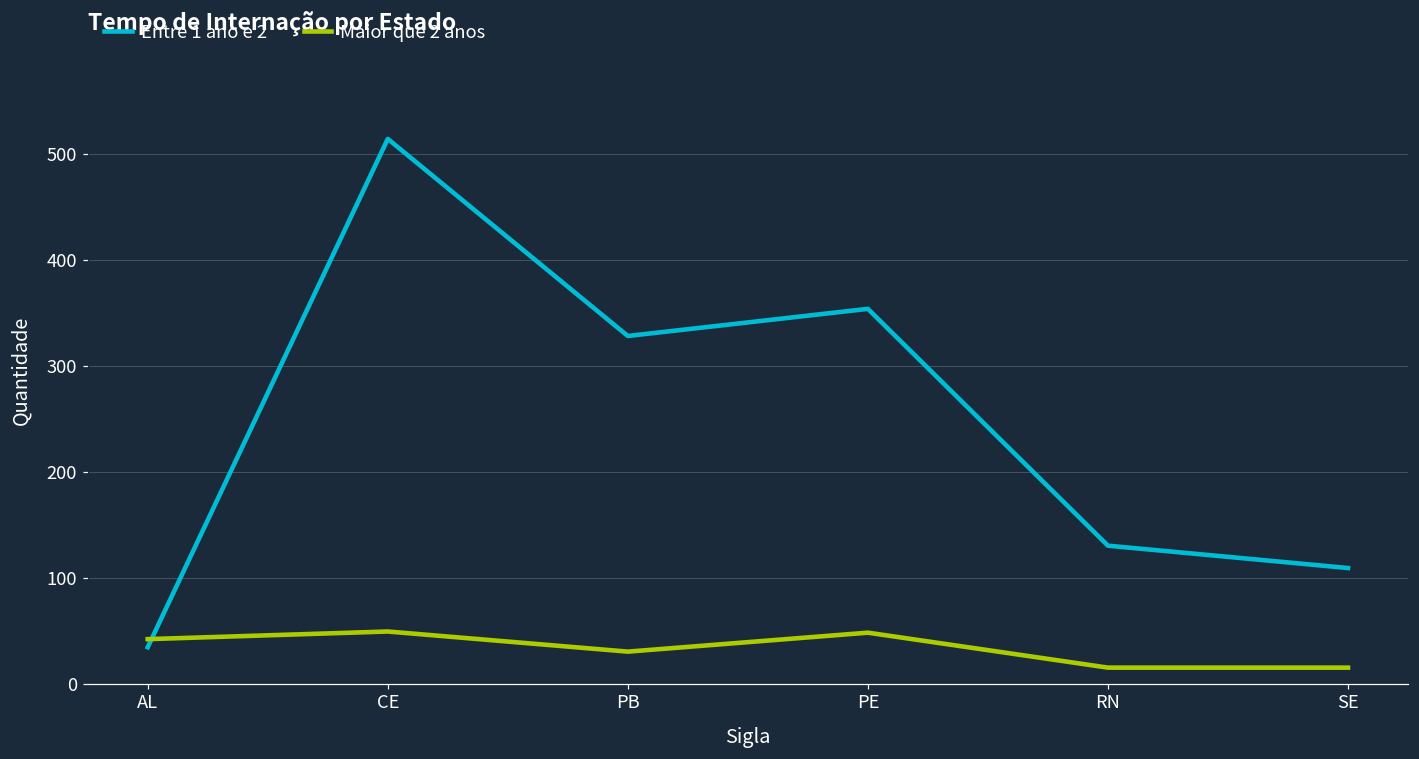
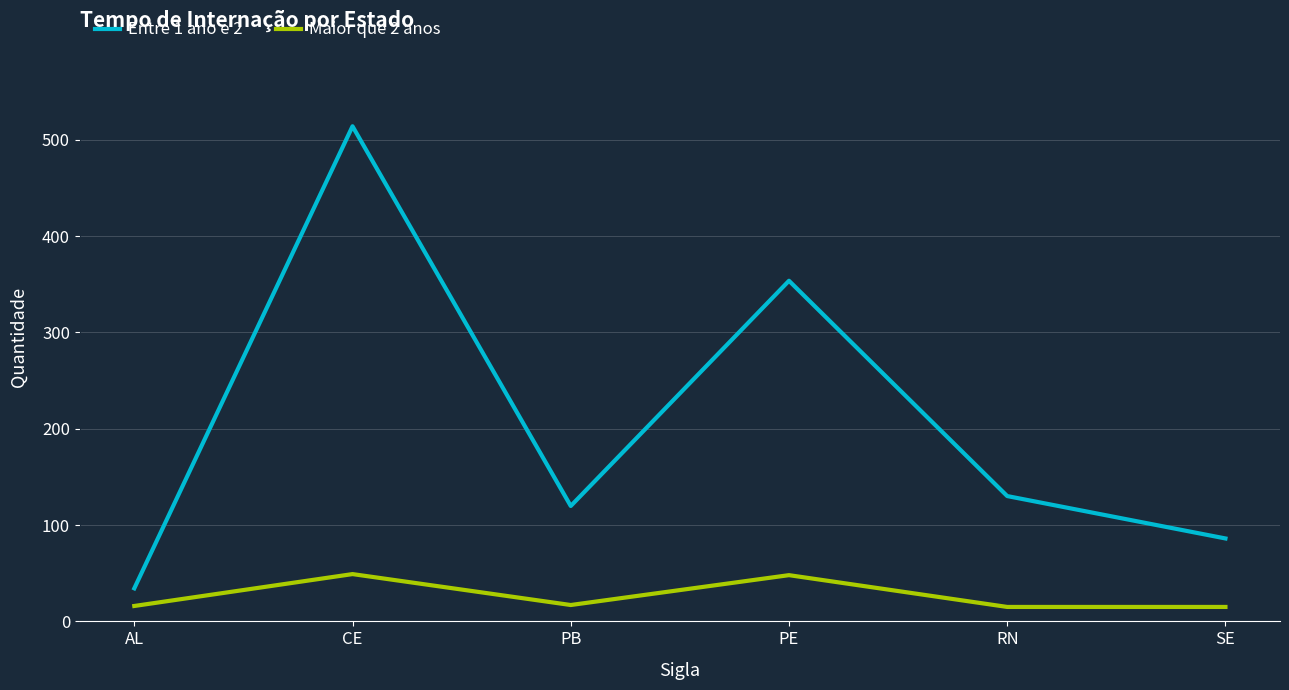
  {
    "Entre 1 ano e 2": {
      "AL": 30,
      "CE": 510,
-     "PB": 330,
+     "PB": 120,
      "PE": 350,
      "RN": 130,
-     "SE": 110
+     "SE": 90
    },
    "Maior que 2 anos": {
-     "AL": 40,
+     "AL": 20,
      "CE": 50,
-     "PB": 30,
+     "PB": 20,
      "PE": 50,
      "RN": 20,
      "SE": 20
    }
  }
